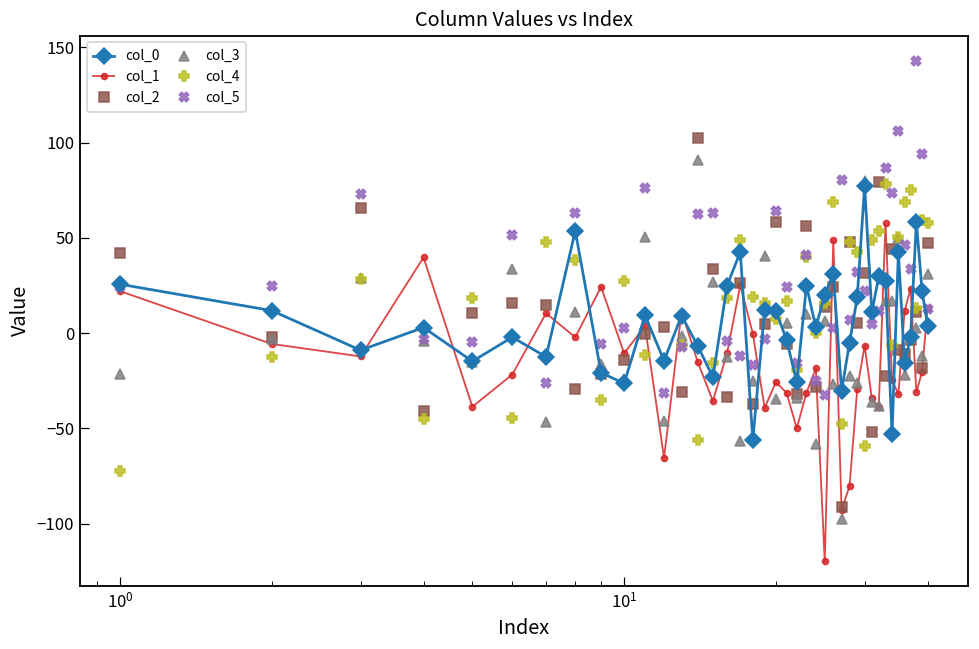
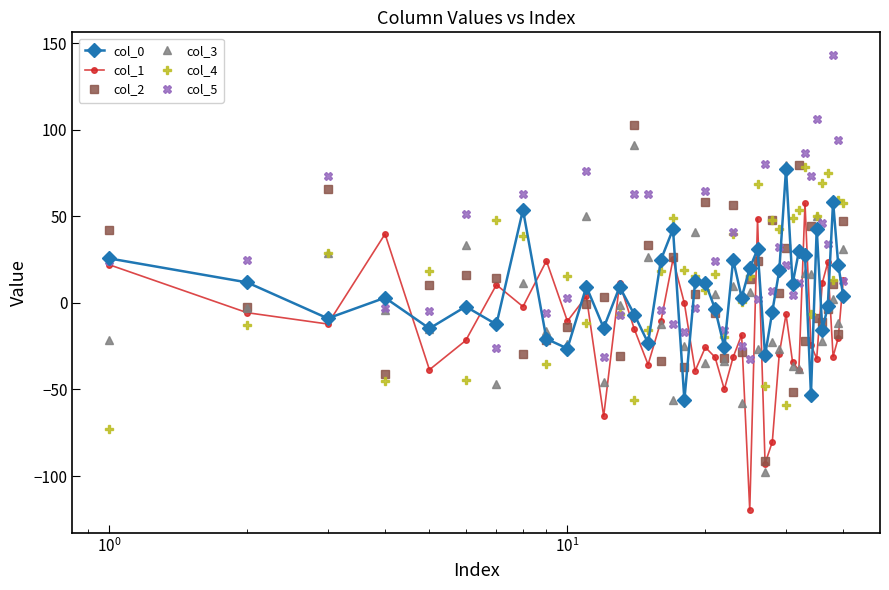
  {
    "col_0": {
      "10^0": 26,
      "10^1": -26
    },
    "col_1": {
      "10^0": 22,
      "10^1": -11
    },
    "col_2": {
      "10^0": 42,
      "10^1": -14
    },
    "col_3": {
      "10^0": -21,
      "10^1": -24
    },
    "col_4": {
      "10^0": -73,
-     "10^1": 27
+     "10^1": 15
    },
    "col_5": {
      "10^0": 24,
      "10^1": 3
    }
  }
